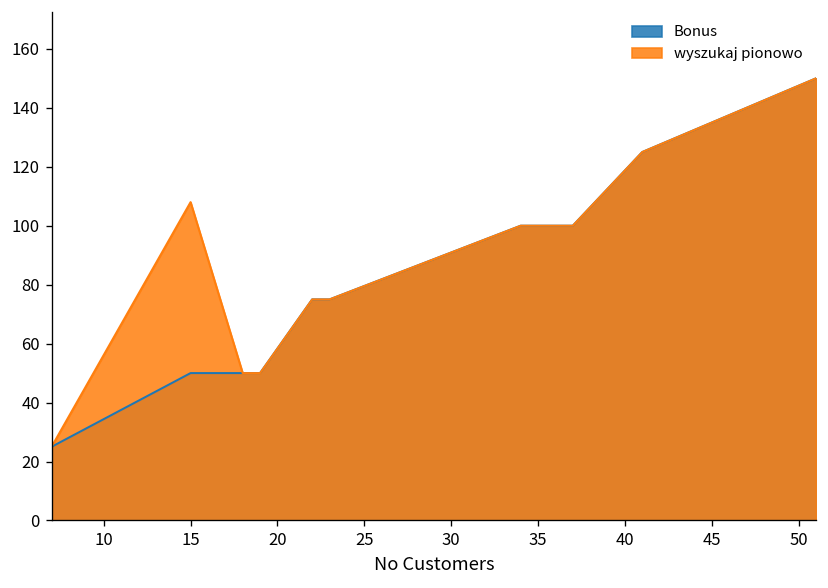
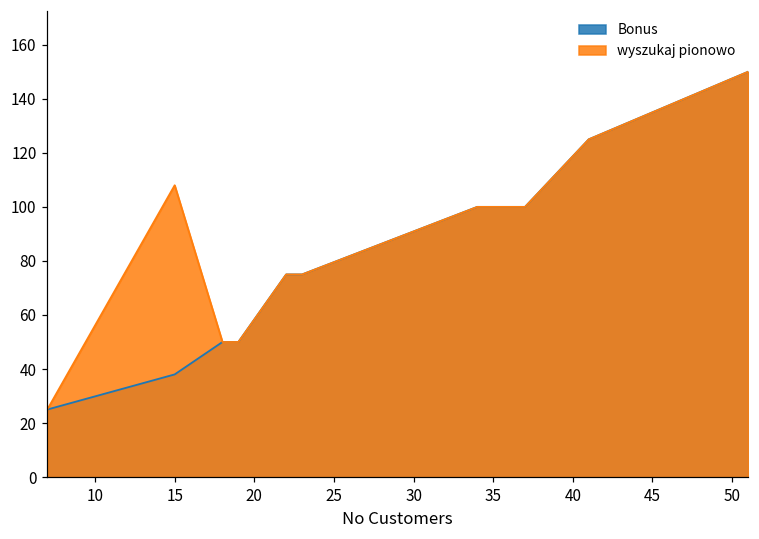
  {
    "Bonus": {
-     "15": 50
+     "15": 38
    },
    "wyszukaj pionowo": {
      "15": 108
    }
  }
